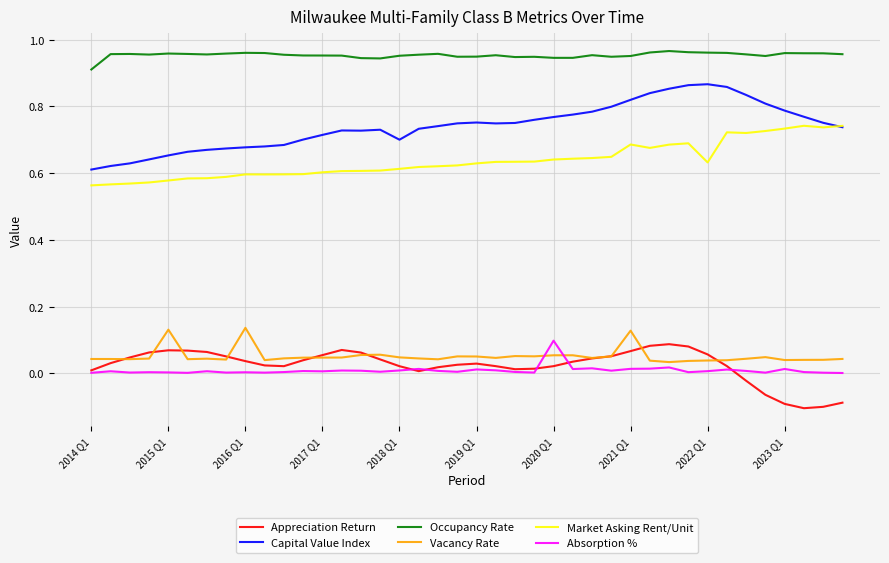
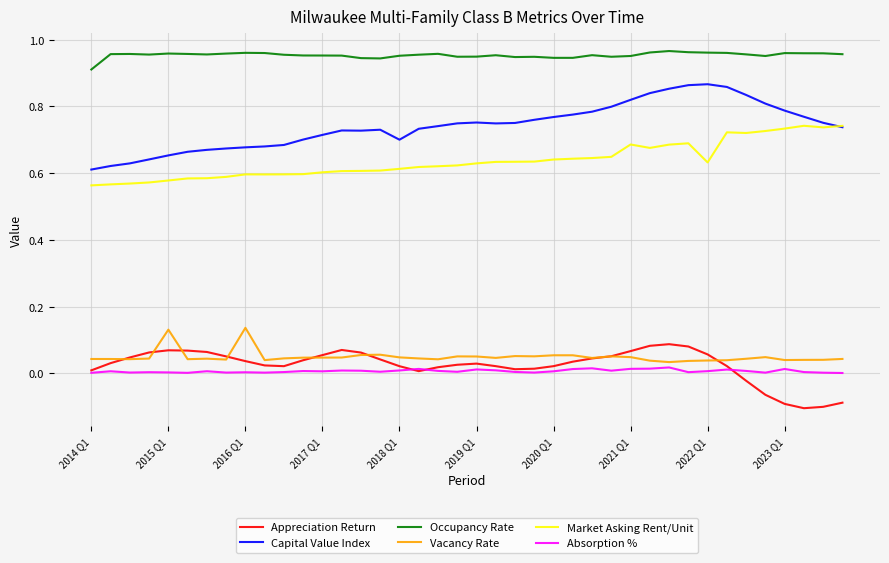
  {
    "Appreciation Return": {
      "2015 Q1": 0.07,
      "2016 Q1": 0.04,
      "2018 Q1": 0.02,
      "2019 Q1": 0.03,
      "2020 Q1": 0.02,
      "2021 Q1": 0.07,
      "2022 Q1": 0.06,
      "2023 Q1": -0.09
    },
    "Capital Value Index": {
      "2014 Q1": 0.61,
      "2015 Q1": 0.65,
      "2016 Q1": 0.68,
      "2017 Q1": 0.71,
      "2018 Q1": 0.70,
      "2019 Q1": 0.75,
      "2020 Q1": 0.77,
      "2021 Q1": 0.82,
      "2022 Q1": 0.87,
      "2023 Q1": 0.79
    },
    "Occupancy Rate": {
      "2014 Q1": 0.91,
      "2015 Q1": 0.96,
      "2016 Q1": 0.96,
      "2017 Q1": 0.95,
      "2018 Q1": 0.95,
      "2019 Q1": 0.95,
      "2020 Q1": 0.95,
      "2021 Q1": 0.95,
      "2022 Q1": 0.96,
      "2023 Q1": 0.96
    },
    "Vacancy Rate": {
      "2014 Q1": 0.04,
      "2015 Q1": 0.13,
      "2016 Q1": 0.14,
      "2018 Q1": 0.05,
      "2019 Q1": 0.05,
      "2020 Q1": 0.05,
-     "2021 Q1": 0.13,
+     "2021 Q1": 0.05,
      "2022 Q1": 0.04,
      "2023 Q1": 0.04
    },
    "Market Asking Rent/Unit": {
      "2014 Q1": 0.56,
      "2015 Q1": 0.58,
      "2016 Q1": 0.60,
      "2017 Q1": 0.60,
      "2018 Q1": 0.61,
      "2019 Q1": 0.63,
      "2020 Q1": 0.64,
      "2021 Q1": 0.69,
      "2022 Q1": 0.63,
      "2023 Q1": 0.73
    },
    "Absorption %": {
      "2015 Q1": 0.00,
      "2016 Q1": 0.00,
      "2017 Q1": 0.01,
      "2018 Q1": 0.01,
      "2019 Q1": 0.01,
-     "2020 Q1": 0.10,
+     "2020 Q1": 0.01,
      "2021 Q1": 0.01,
      "2022 Q1": 0.01,
      "2023 Q1": 0.01
    }
  }
